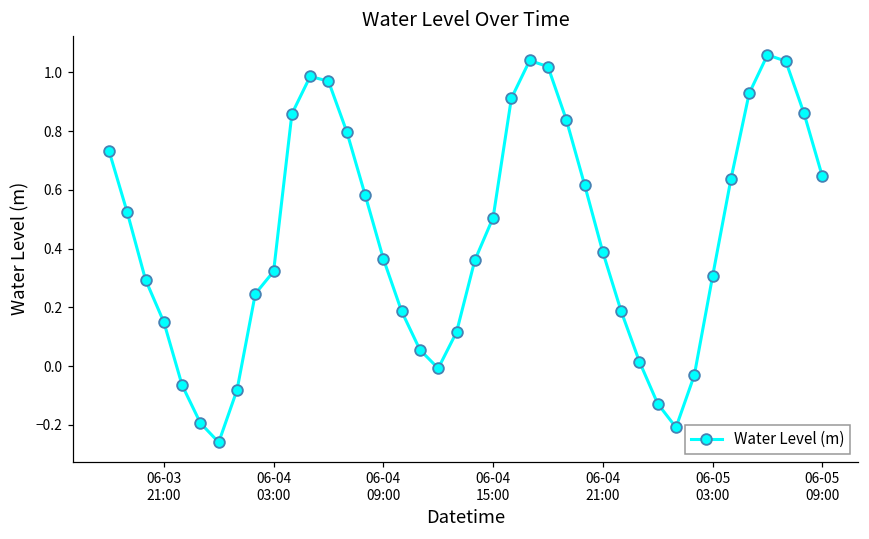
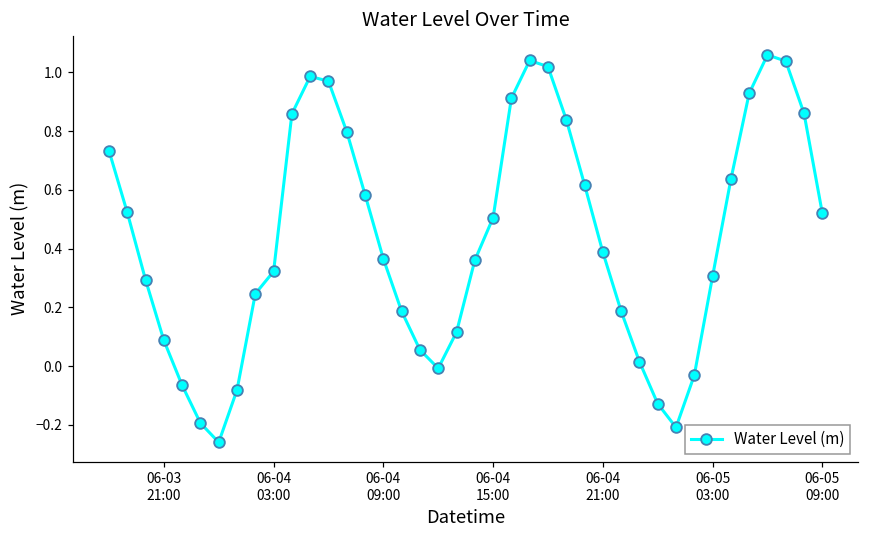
  {
-   "06-03 21:00": 0.15,
+   "06-03 21:00": 0.09,
    "06-04 03:00": 0.32,
    "06-04 09:00": 0.37,
    "06-04 15:00": 0.51,
    "06-04 21:00": 0.39,
    "06-05 03:00": 0.31,
-   "06-05 09:00": 0.65
+   "06-05 09:00": 0.52
  }
